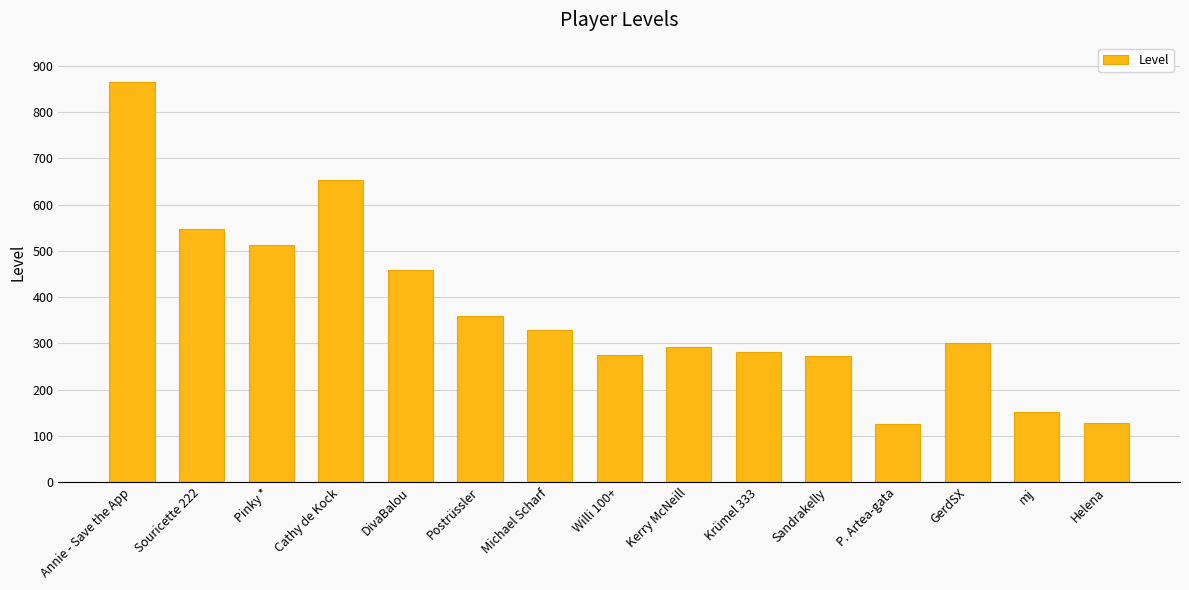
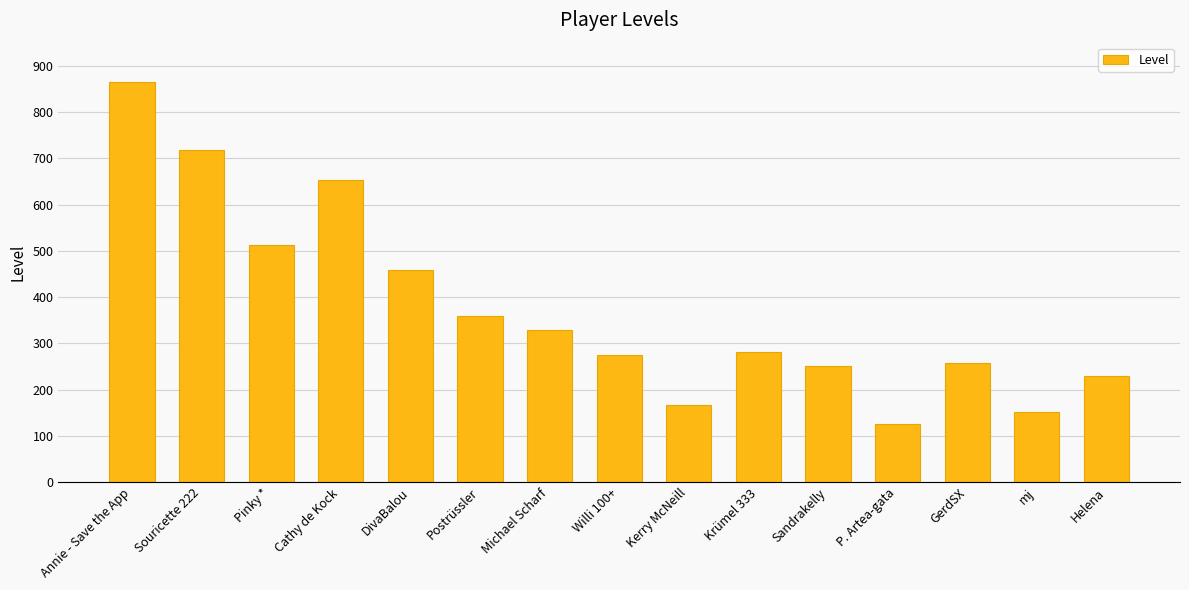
  {
    "Annie - Save the App": 860,
-   "Souricette 222": 550,
+   "Souricette 222": 720,
    "Pinky *": 510,
    "Cathy de Kock": 650,
    "DivaBalou": 460,
    "Postrüssler": 360,
    "Michael Scharf": 330,
    "Willi 100+": 280,
-   "Kerry McNeill": 290,
+   "Kerry McNeill": 170,
    "Krümel 333": 280,
-   "Sandrakelly": 270,
+   "Sandrakelly": 250,
    "P. Artea-gata": 130,
-   "GerdSX": 300,
+   "GerdSX": 260,
    "mj": 150,
-   "Helena": 130
+   "Helena": 230
  }
